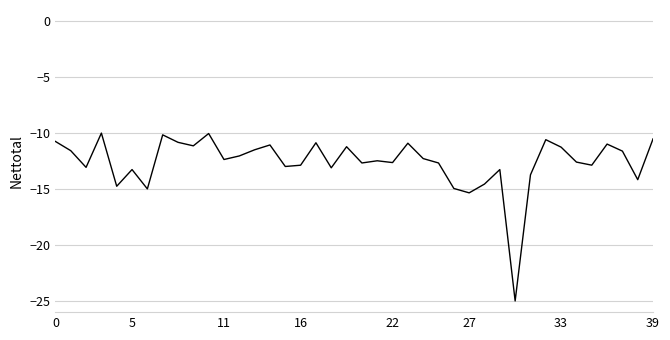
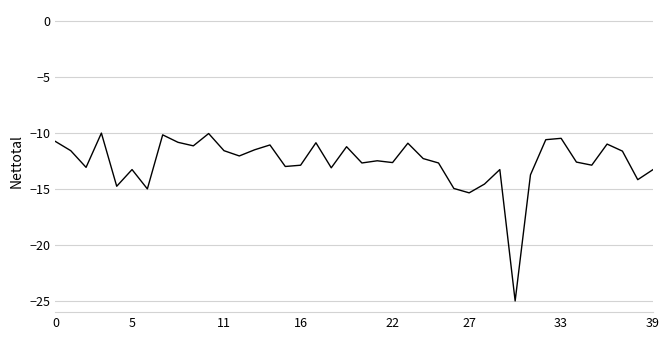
  {
    "0": -10.7,
    "5": -13.3,
-   "11": -12.4,
+   "11": -11.6,
    "16": -12.9,
    "22": -12.6,
    "27": -15.3,
-   "33": -11.3,
-   "39": -10.5
+   "33": -10.5,
+   "39": -13.3
  }
